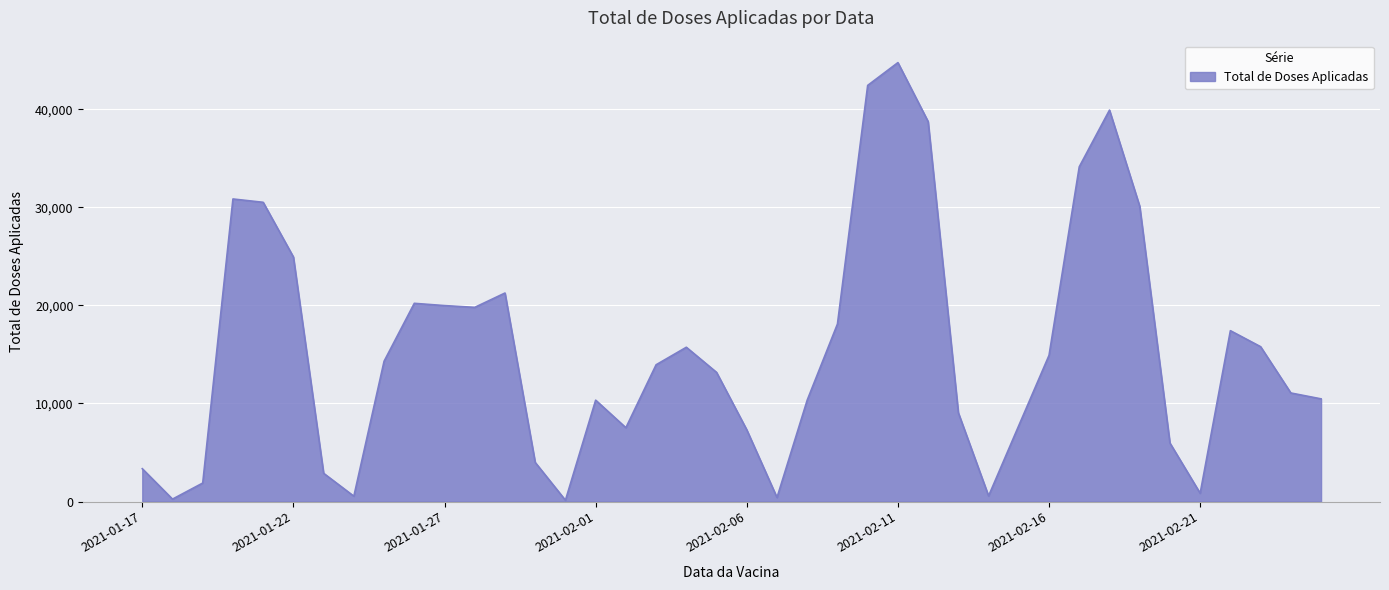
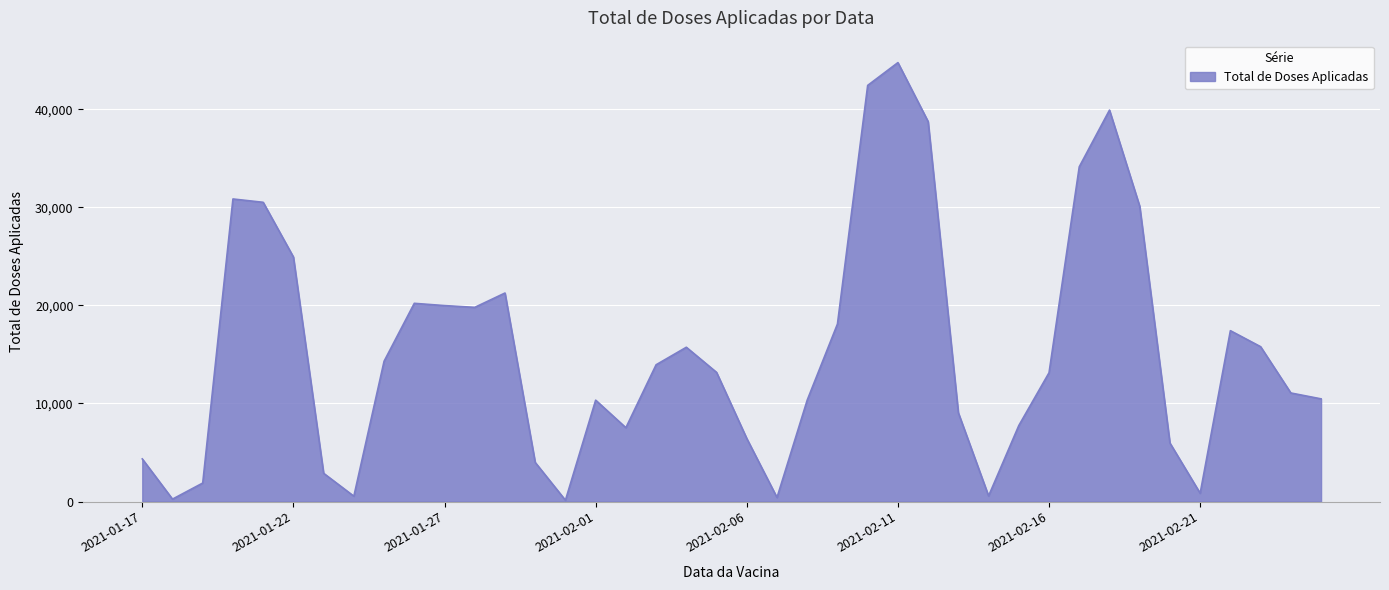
  {
-   "2021-01-17": "3,000",
+   "2021-01-17": "4,000",
    "2021-01-22": "25,000",
    "2021-01-27": "20,000",
    "2021-02-01": "10,000",
-   "2021-02-06": "7,000",
+   "2021-02-06": "6,000",
    "2021-02-11": "45,000",
-   "2021-02-16": "15,000",
+   "2021-02-16": "13,000",
    "2021-02-21": "1,000"
  }
